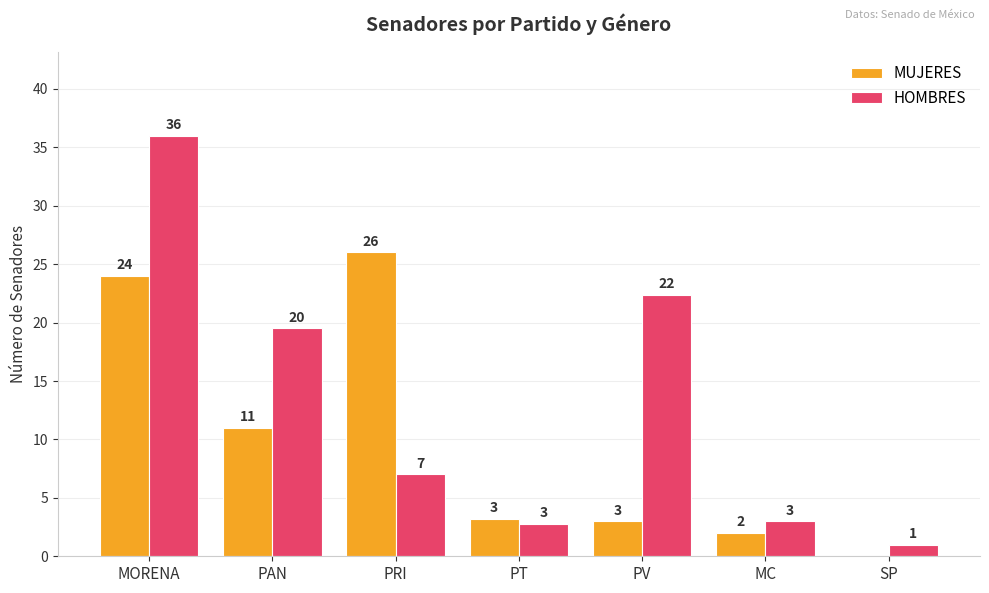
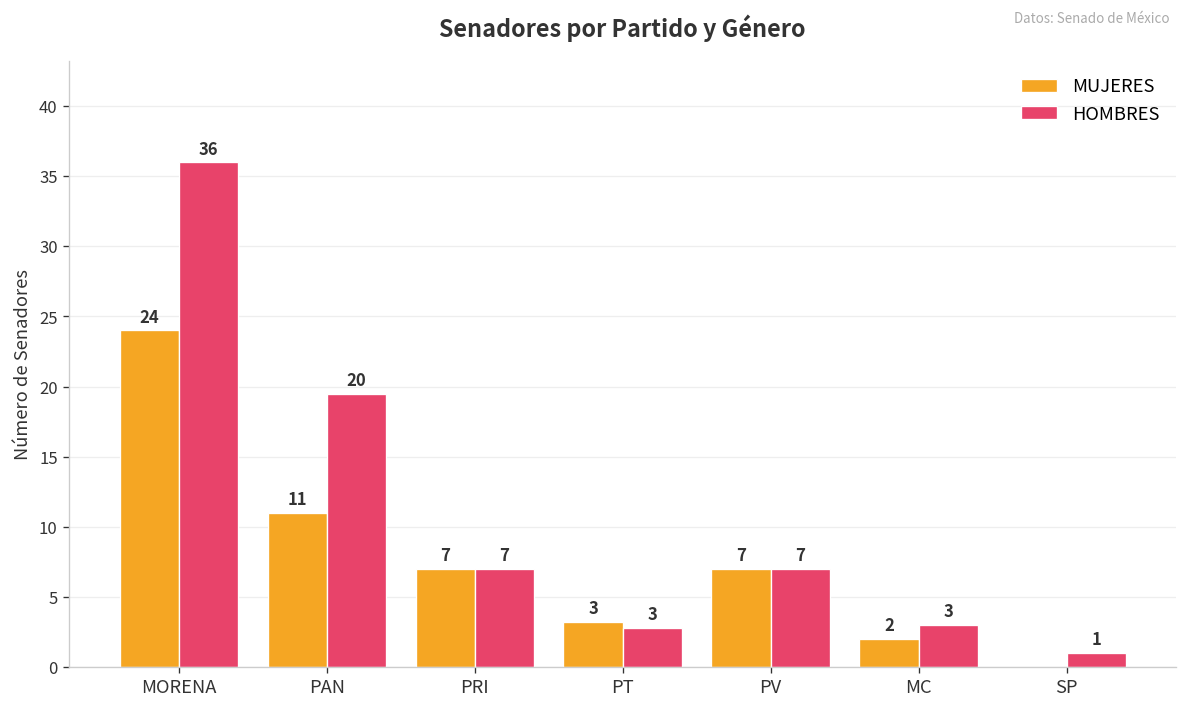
  {
    "MUJERES": {
      "MORENA": 24,
      "PAN": 11,
-     "PRI": 26,
+     "PRI": 7,
      "PT": 3,
-     "PV": 3,
+     "PV": 7,
      "MC": 2
    },
    "HOMBRES": {
      "MORENA": 36,
      "PAN": 20,
      "PRI": 7,
      "PT": 3,
-     "PV": 22,
+     "PV": 7,
      "MC": 3,
      "SP": 1
    }
  }
